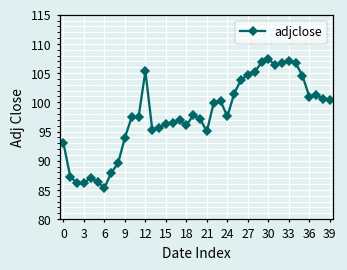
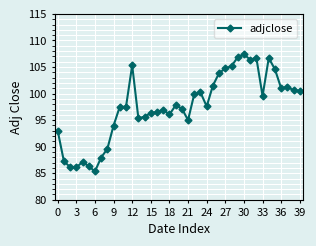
  {
    "0": 93,
    "3": 86,
    "6": 85,
    "9": 94,
    "12": 105,
    "15": 96,
    "18": 96,
    "21": 95,
    "24": 98,
    "27": 105,
    "30": 107,
-   "33": 107,
+   "33": 100,
    "36": 101,
    "39": 100
  }
